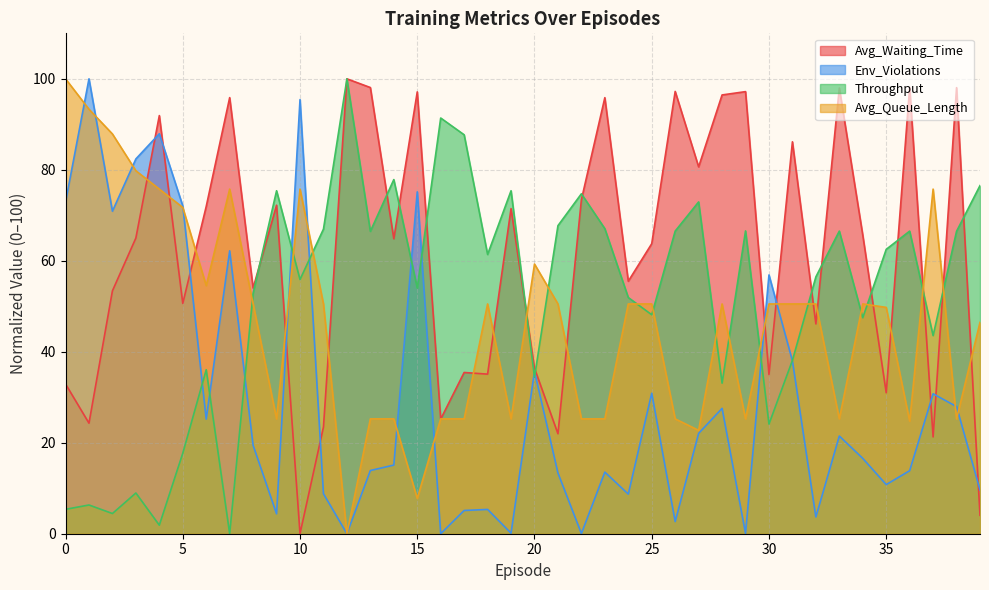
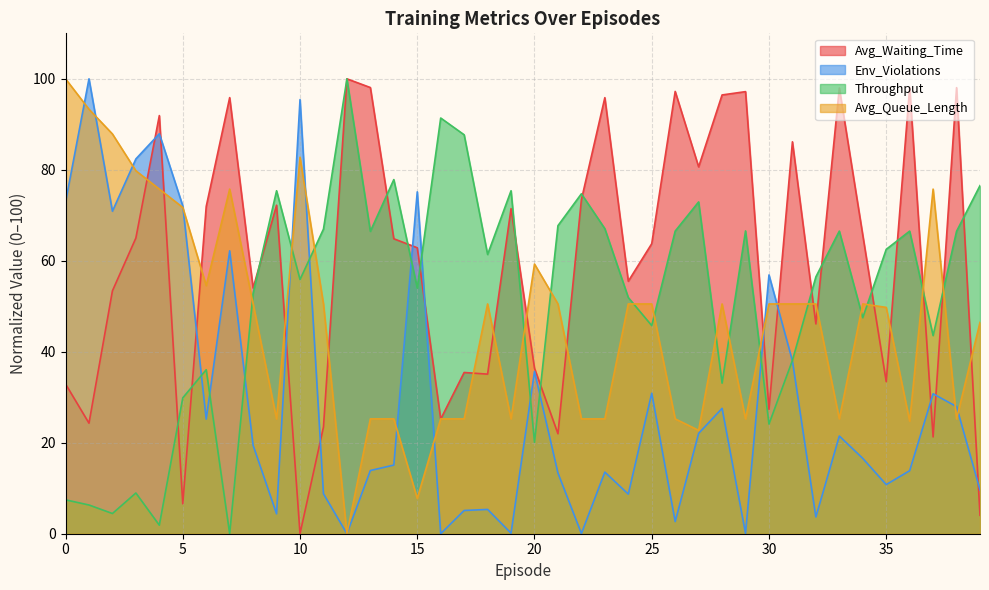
  {
    "Avg_Waiting_Time": {
      "0": 33,
-     "5": 51,
+     "5": 7,
      "10": 0,
-     "15": 97,
+     "15": 63,
      "20": 36,
      "25": 64,
-     "30": 35,
-     "35": 31
+     "30": 27,
+     "35": 33
    },
    "Env_Violations": {
      "0": 73,
      "10": 95,
      "15": 75,
      "20": 36,
      "25": 31,
      "30": 57,
      "35": 11
    },
    "Throughput": {
-     "0": 5,
-     "5": 18,
+     "0": 7,
+     "5": 30,
      "10": 56,
      "15": 54,
-     "20": 34,
-     "25": 48,
+     "20": 20,
+     "25": 46,
      "30": 24,
      "35": 63
    },
    "Avg_Queue_Length": {
      "0": 100,
-     "10": 76,
+     "10": 83,
      "15": 8,
      "20": 59,
      "25": 51,
      "30": 51,
      "35": 50
    }
  }
